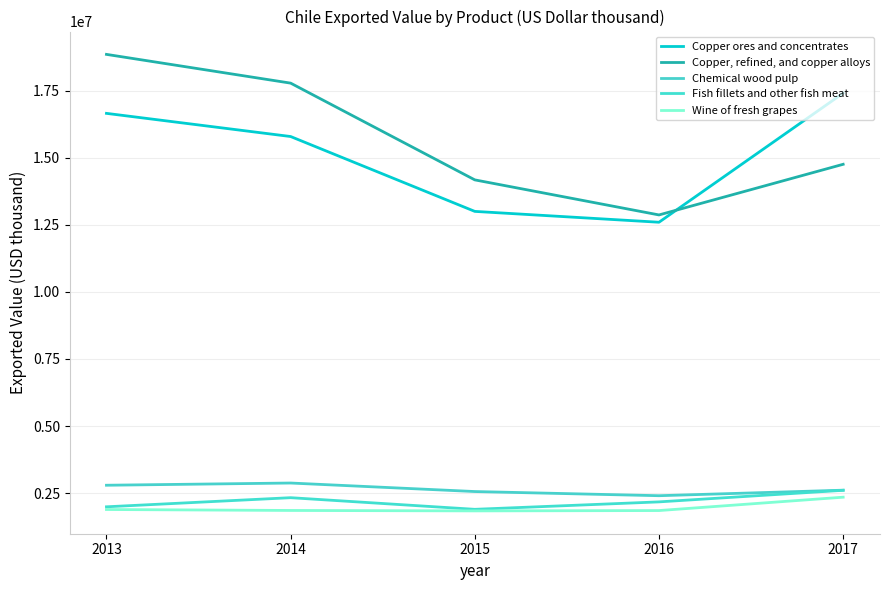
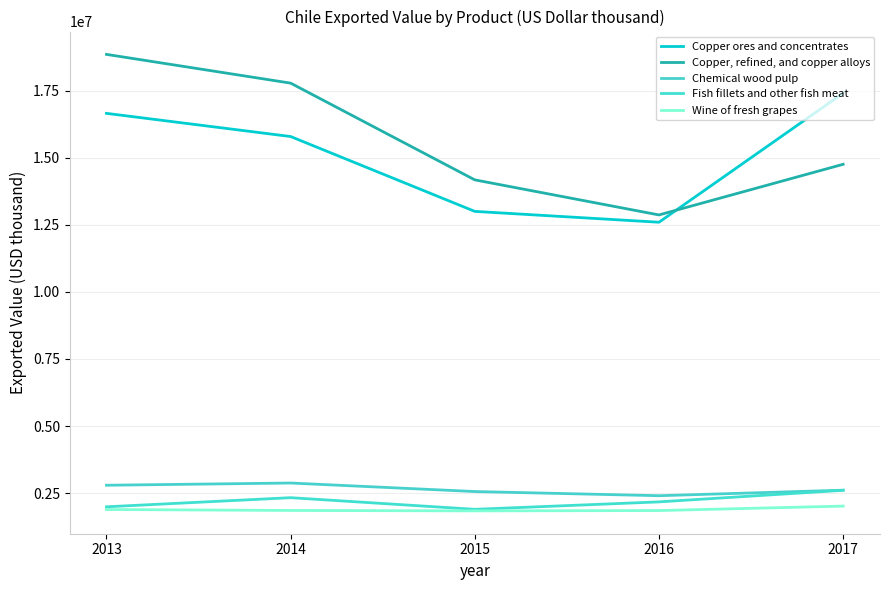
  {
    "Wine of fresh grapes": {
      "2013": 1900000,
      "2014": 1900000,
      "2016": 1900000,
-     "2017": 2400000
+     "2017": 2000000
    }
  }
